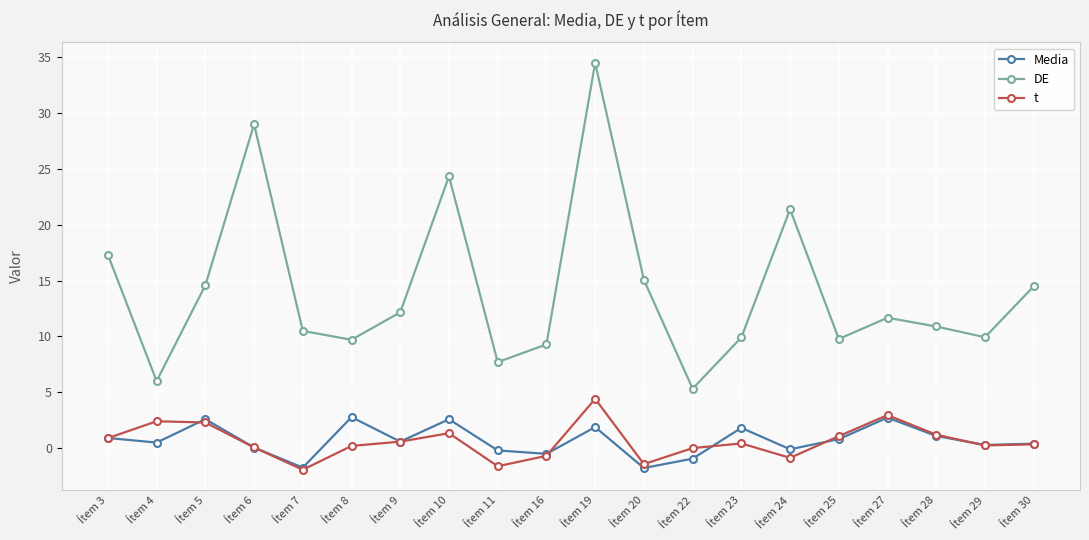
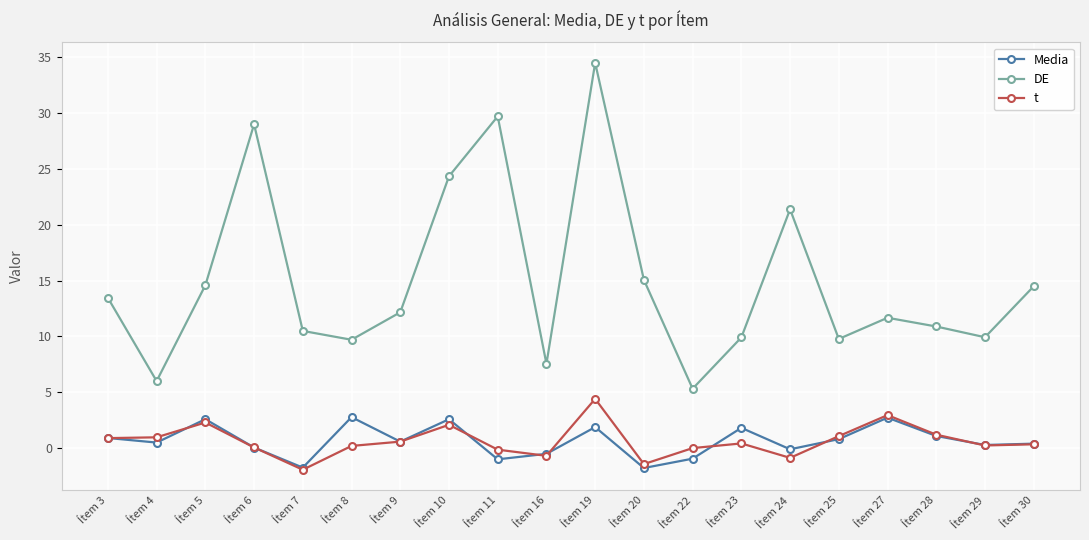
  {
    "Media": {
      "Ítem 4": 0.5,
      "Ítem 5": 2.6,
      "Ítem 8": 2.8,
      "Ítem 10": 2.6,
-     "Ítem 11": -0.2,
+     "Ítem 11": -1.0,
      "Ítem 19": 1.9,
      "Ítem 20": -1.8,
      "Ítem 22": -1.0,
      "Ítem 23": 1.8,
      "Ítem 24": -0.1,
      "Ítem 25": 0.8,
      "Ítem 27": 2.7
    },
    "DE": {
-     "Ítem 3": 17.3,
+     "Ítem 3": 13.5,
      "Ítem 4": 6.0,
      "Ítem 5": 14.6,
      "Ítem 6": 29.0,
      "Ítem 7": 10.5,
      "Ítem 8": 9.7,
      "Ítem 9": 12.2,
      "Ítem 10": 24.3,
-     "Ítem 11": 7.7,
-     "Ítem 16": 9.3,
+     "Ítem 11": 29.7,
+     "Ítem 16": 7.5,
      "Ítem 19": 34.5,
      "Ítem 20": 15.1,
      "Ítem 22": 5.3,
      "Ítem 23": 9.9,
      "Ítem 24": 21.4,
      "Ítem 25": 9.8,
      "Ítem 27": 11.7,
      "Ítem 28": 10.9,
      "Ítem 29": 9.9,
      "Ítem 30": 14.5
    },
    "t": {
-     "Ítem 4": 2.4,
+     "Ítem 4": 1.0,
      "Ítem 5": 2.3,
      "Ítem 8": 0.2,
-     "Ítem 10": 1.3,
-     "Ítem 11": -1.6,
+     "Ítem 10": 2.1,
+     "Ítem 11": -0.2,
      "Ítem 19": 4.4,
      "Ítem 20": -1.4,
      "Ítem 22": 0.0,
      "Ítem 23": 0.4,
      "Ítem 24": -0.9,
      "Ítem 25": 1.1,
      "Ítem 27": 2.9
    }
  }
